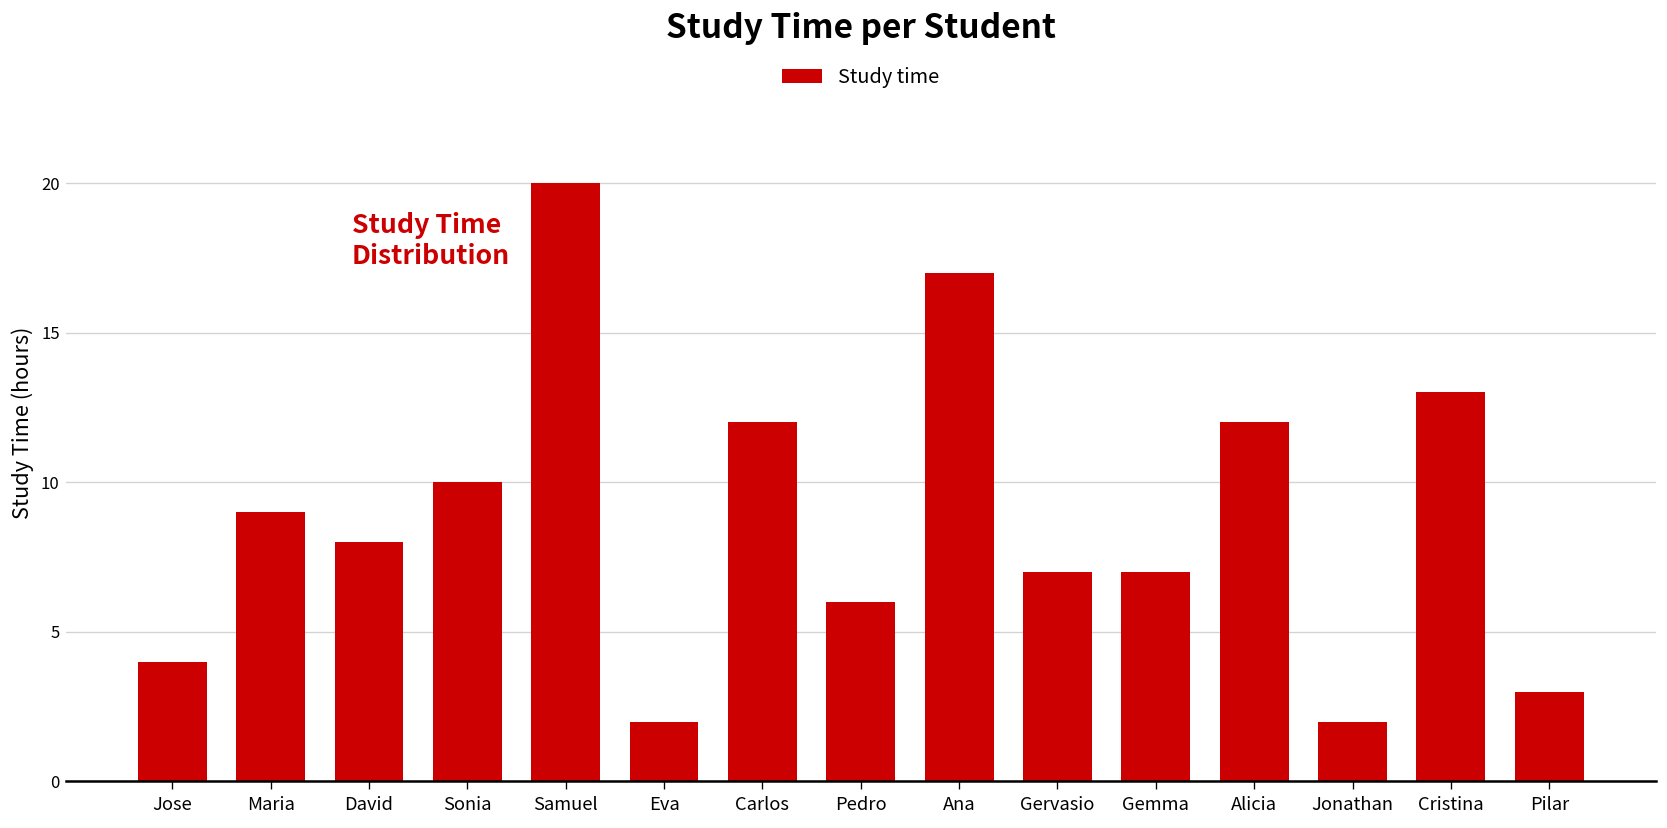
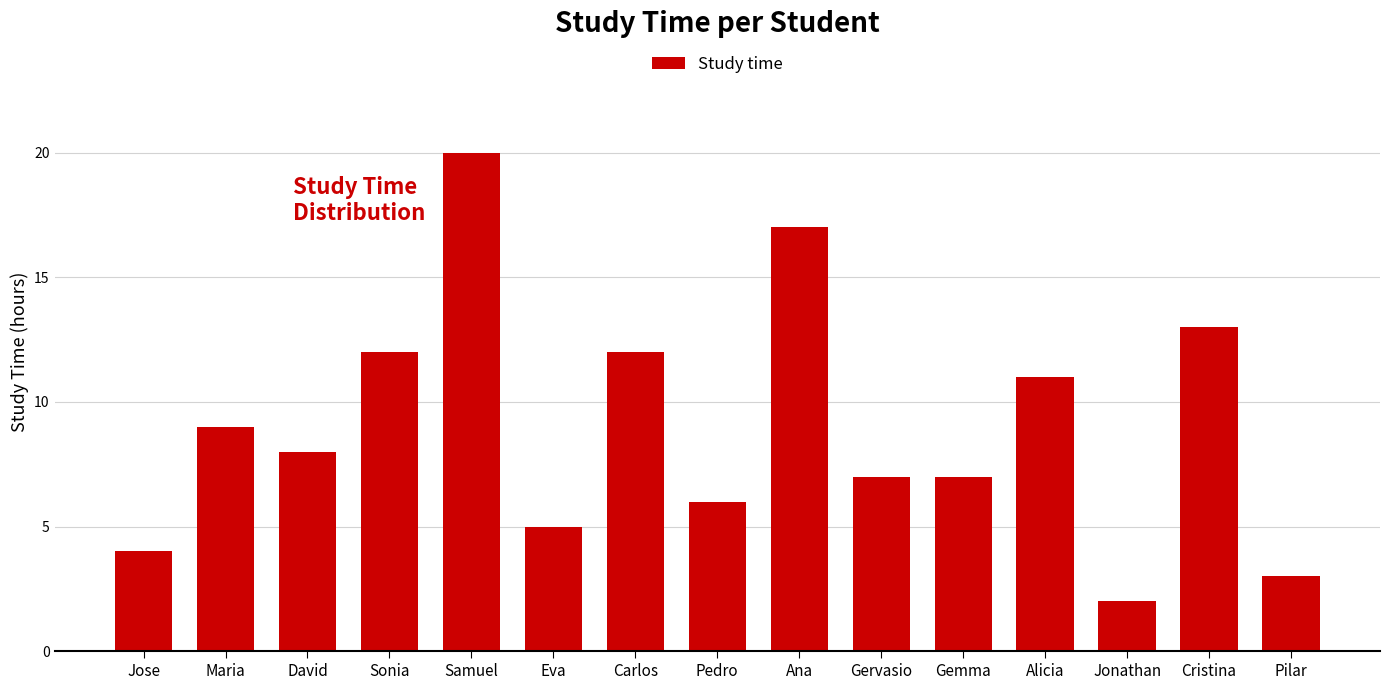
  {
    "Jose": 4,
    "Maria": 9,
    "David": 8,
-   "Sonia": 10,
+   "Sonia": 12,
    "Samuel": 20,
-   "Eva": 2,
+   "Eva": 5,
    "Carlos": 12,
    "Pedro": 6,
    "Ana": 17,
    "Gervasio": 7,
    "Gemma": 7,
-   "Alicia": 12,
+   "Alicia": 11,
    "Jonathan": 2,
    "Cristina": 13,
    "Pilar": 3
  }
